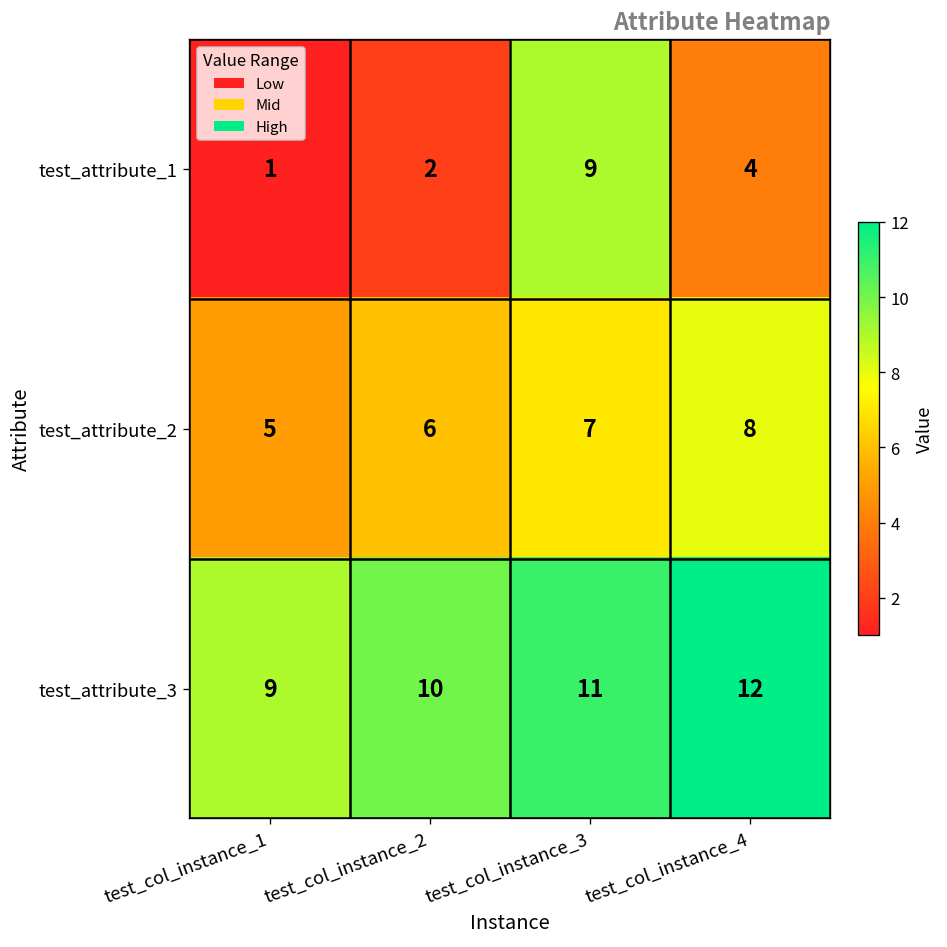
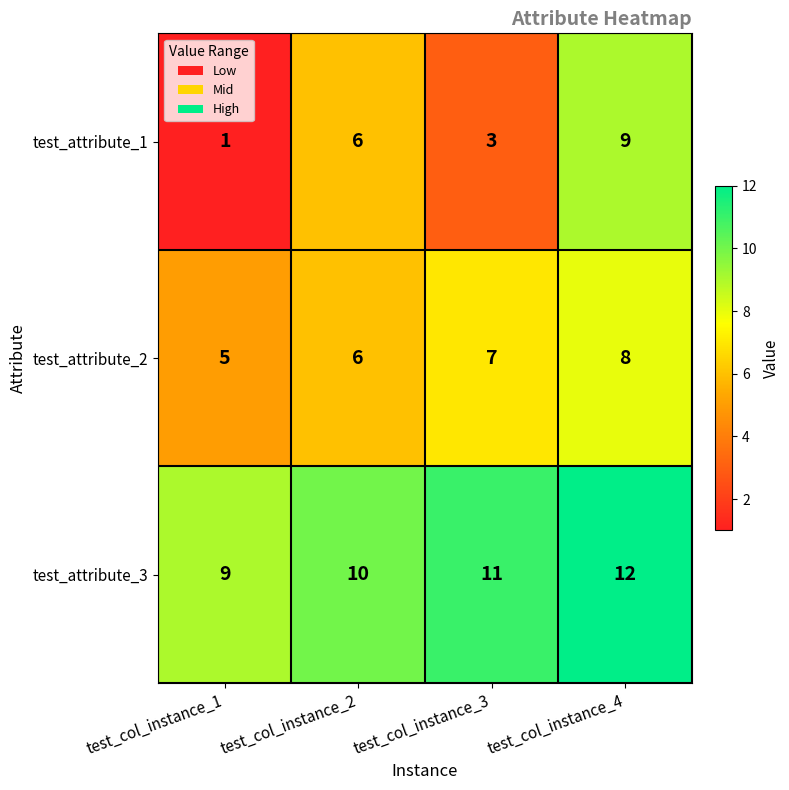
  {
    "test_attribute_1": {
      "test_col_instance_1": 1,
-     "test_col_instance_2": 2,
-     "test_col_instance_3": 9,
-     "test_col_instance_4": 4
+     "test_col_instance_2": 6,
+     "test_col_instance_3": 3,
+     "test_col_instance_4": 9
    },
    "test_attribute_2": {
      "test_col_instance_1": 5,
      "test_col_instance_2": 6,
      "test_col_instance_3": 7,
      "test_col_instance_4": 8
    },
    "test_attribute_3": {
      "test_col_instance_1": 9,
      "test_col_instance_2": 10,
      "test_col_instance_3": 11,
      "test_col_instance_4": 12
    }
  }
